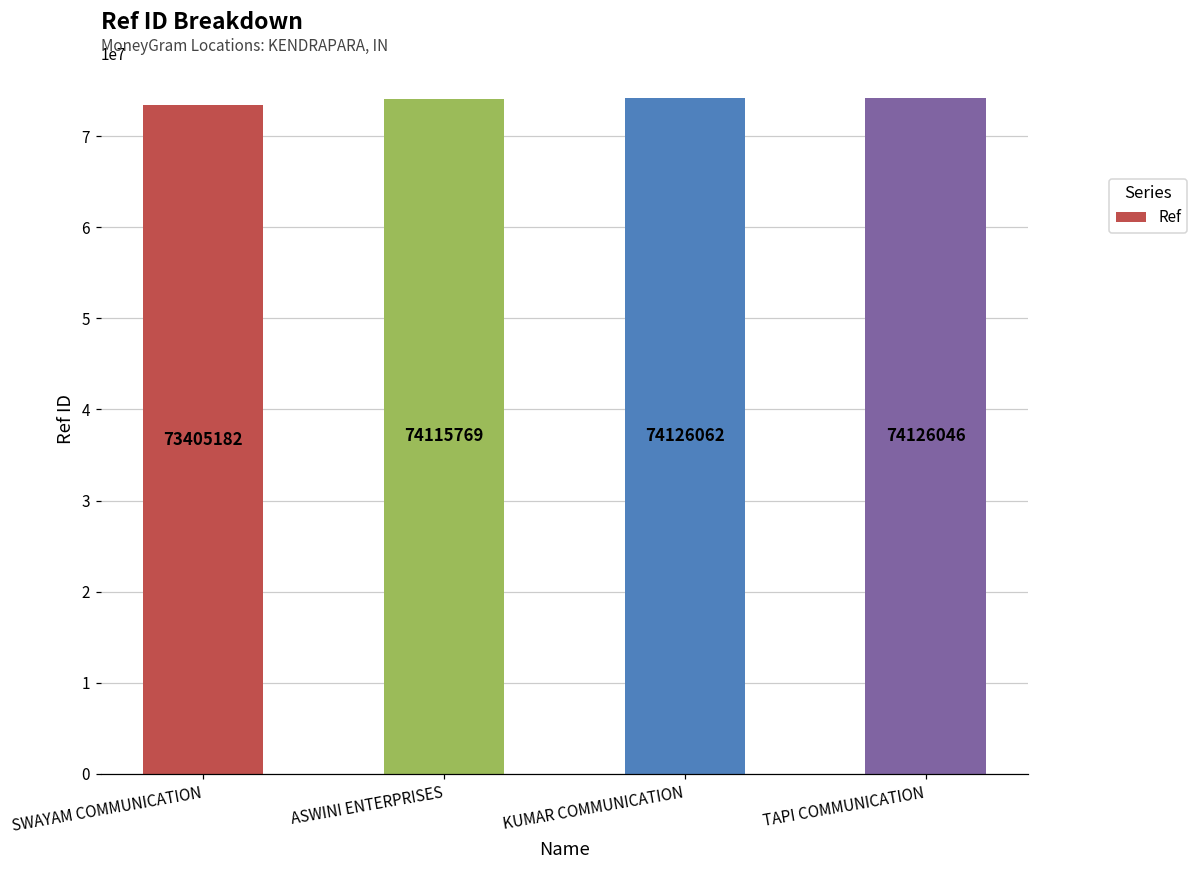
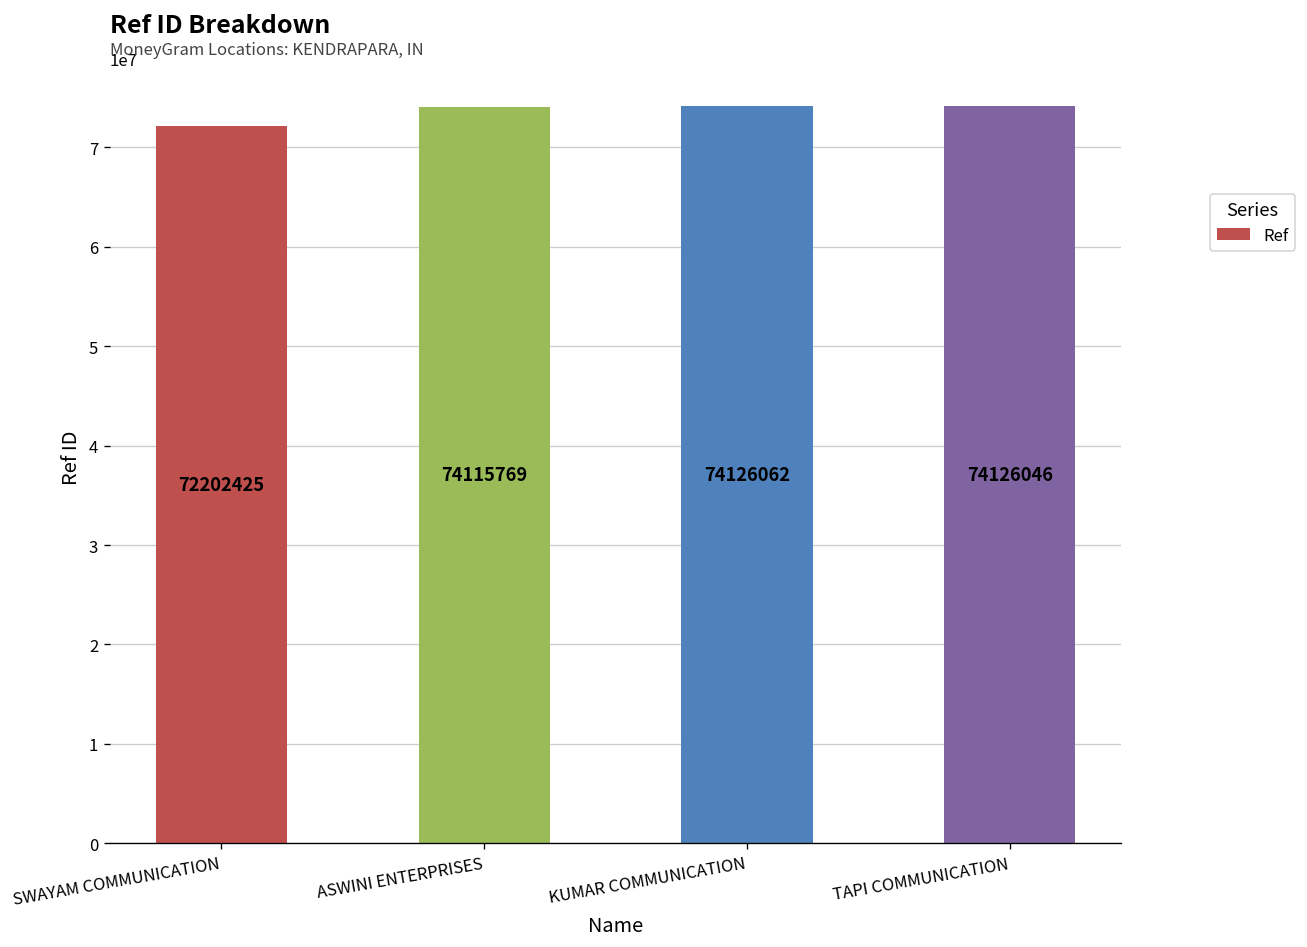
  {
-   "SWAYAM COMMUNICATION": 73405182,
+   "SWAYAM COMMUNICATION": 72202425,
    "ASWINI ENTERPRISES": 74115769,
    "KUMAR COMMUNICATION": 74126062,
    "TAPI COMMUNICATION": 74126046
  }
